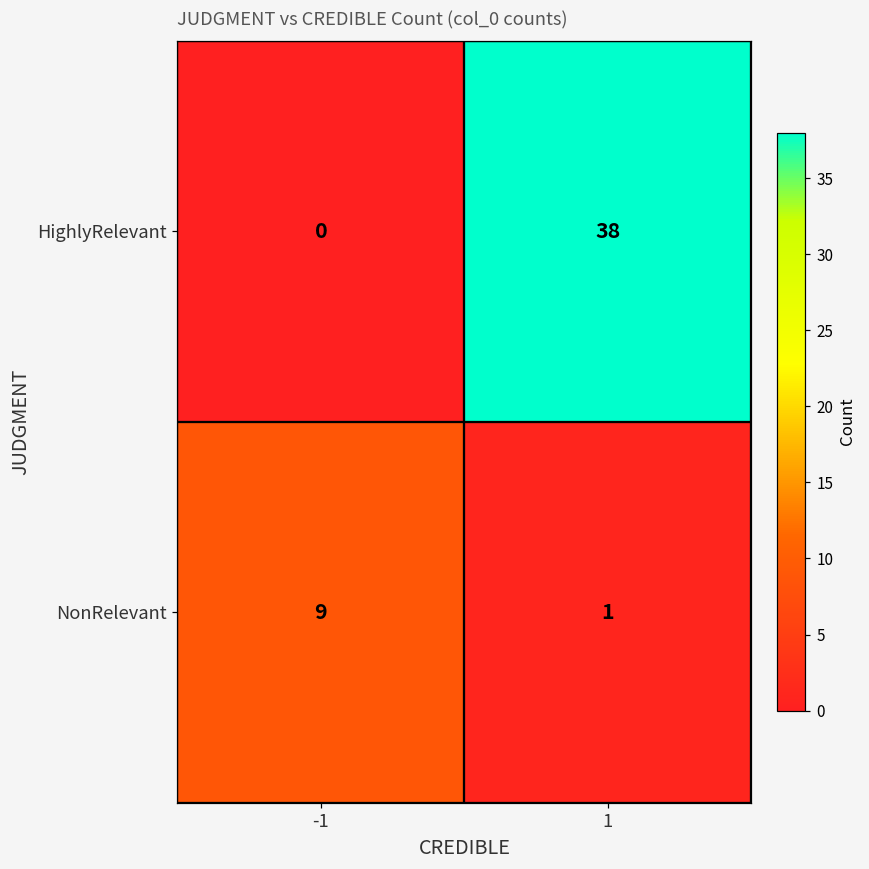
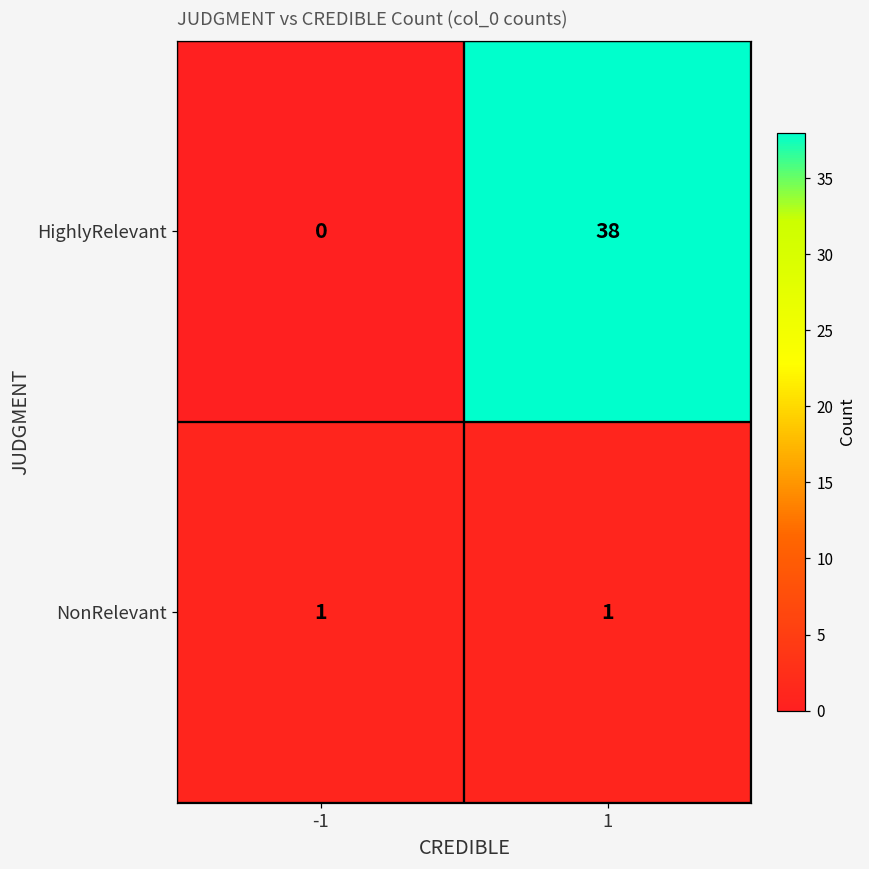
  {
    "HighlyRelevant": {
      "-1": 0,
      "1": 38
    },
    "NonRelevant": {
-     "-1": 9,
+     "-1": 1,
      "1": 1
    }
  }
